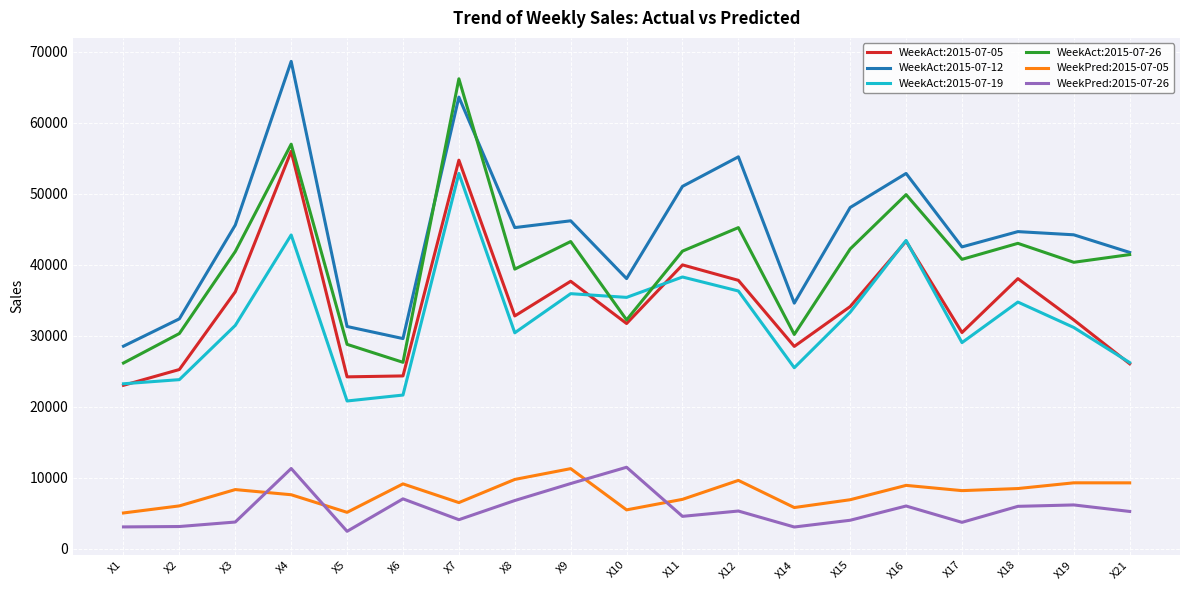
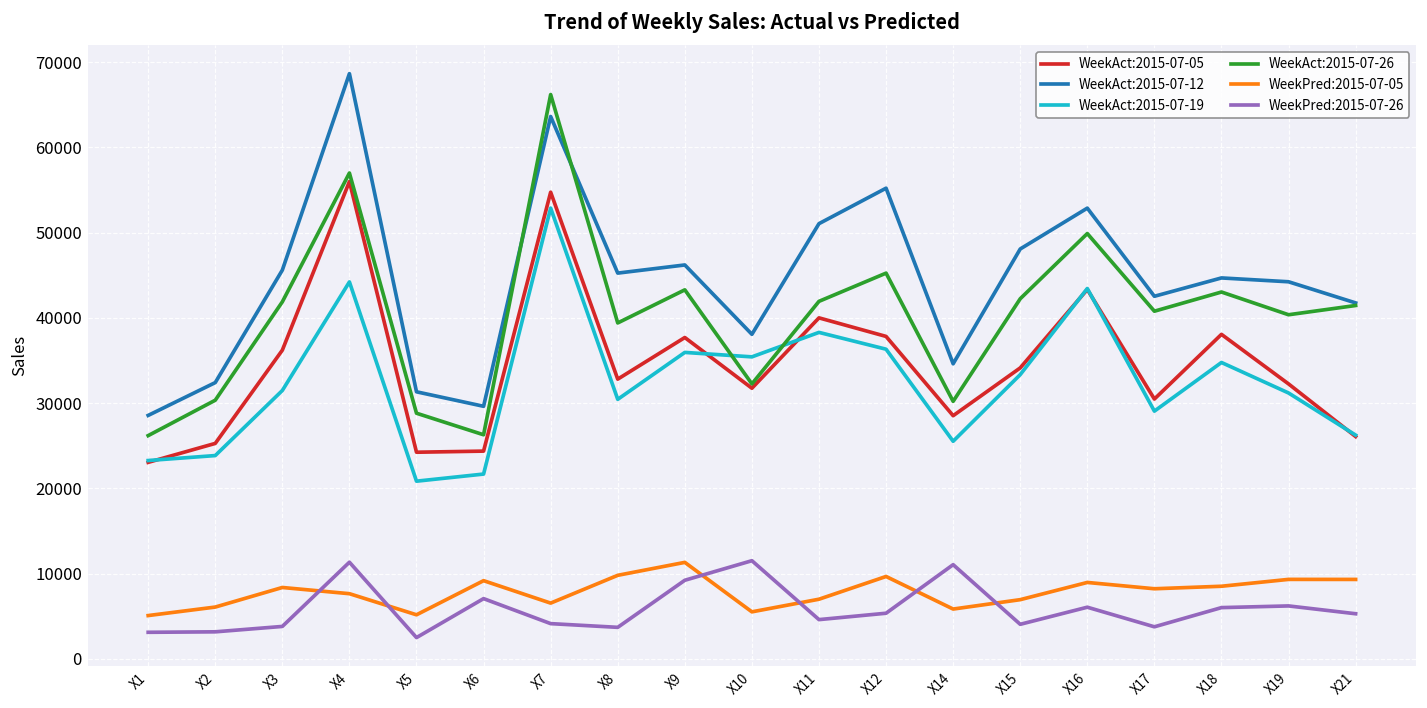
  {
    "WeekAct:2015-07-05": {
      "X2": 25000,
      "X3": 36000,
      "X4": 56000,
      "X5": 24000,
      "X6": 24000,
      "X7": 55000,
      "X8": 33000,
      "X9": 38000,
      "X10": 32000,
      "X11": 40000,
      "X12": 38000,
      "X14": 29000,
      "X15": 34000,
      "X17": 30000,
      "X18": 38000,
      "X19": 32000
    },
    "WeekAct:2015-07-12": {
      "X1": 29000,
      "X2": 32000,
      "X3": 46000,
      "X4": 69000,
      "X5": 31000,
      "X6": 30000,
      "X7": 64000,
      "X8": 45000,
      "X9": 46000,
      "X10": 38000,
      "X11": 51000,
      "X12": 55000,
      "X14": 35000,
      "X15": 48000,
      "X16": 53000,
      "X17": 43000,
      "X18": 45000,
      "X19": 44000
    },
    "WeekAct:2015-07-19": {
      "X2": 24000,
      "X3": 31000,
      "X4": 44000,
      "X5": 21000,
      "X6": 22000,
      "X7": 53000,
      "X8": 30000,
      "X9": 36000,
      "X10": 35000,
      "X11": 38000,
      "X12": 36000,
      "X14": 26000,
      "X15": 33000,
      "X17": 29000,
      "X18": 35000,
      "X19": 31000
    },
    "WeekAct:2015-07-26": {
      "X1": 26000,
      "X2": 30000,
      "X3": 42000,
      "X4": 57000,
      "X5": 29000,
      "X6": 26000,
      "X7": 66000,
      "X8": 39000,
      "X9": 43000,
      "X10": 32000,
      "X11": 42000,
      "X12": 45000,
      "X14": 30000,
      "X15": 42000,
      "X16": 50000,
      "X17": 41000,
      "X18": 43000,
      "X19": 40000
    },
    "WeekPred:2015-07-05": {
      "X1": 5000,
      "X2": 6000,
      "X3": 8000,
      "X4": 8000,
      "X5": 5000,
      "X6": 9000,
      "X7": 7000,
      "X8": 10000,
      "X9": 11000,
      "X10": 6000,
      "X11": 7000,
      "X12": 10000,
      "X14": 6000,
      "X15": 7000,
      "X16": 9000,
      "X17": 8000,
      "X18": 9000,
      "X19": 9000,
      "X21": 9000
    },
    "WeekPred:2015-07-26": {
      "X1": 3000,
      "X2": 3000,
      "X3": 4000,
      "X4": 11000,
      "X5": 2000,
      "X6": 7000,
      "X7": 4000,
-     "X8": 7000,
+     "X8": 4000,
      "X9": 9000,
      "X10": 12000,
      "X11": 5000,
      "X12": 5000,
-     "X14": 3000,
+     "X14": 11000,
      "X15": 4000,
      "X16": 6000,
      "X17": 4000,
      "X18": 6000,
      "X19": 6000,
      "X21": 5000
    }
  }
